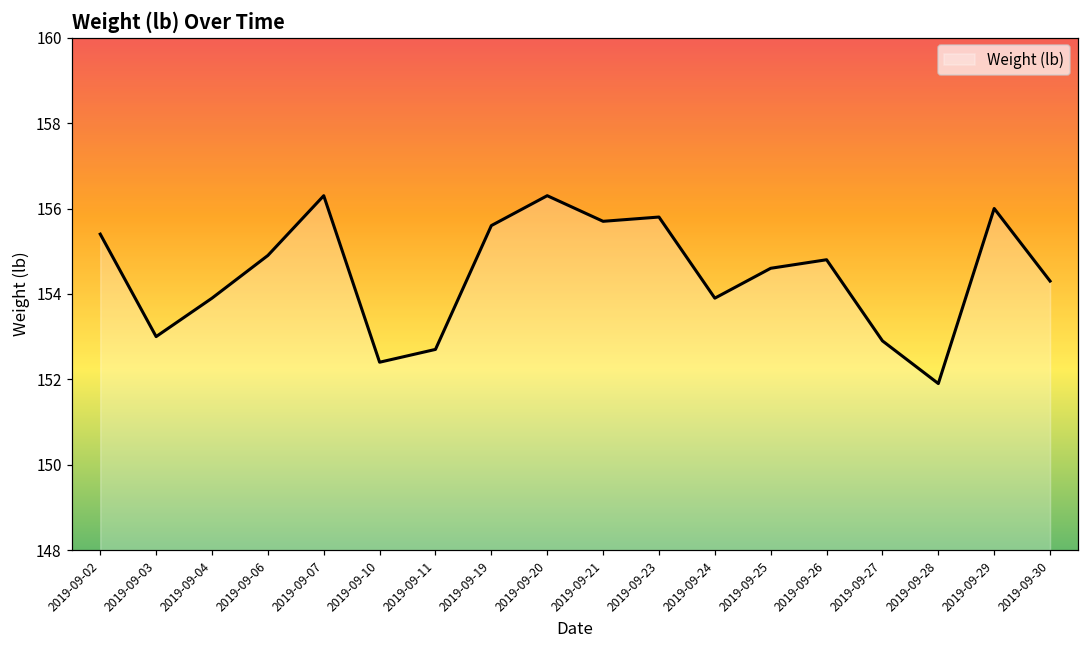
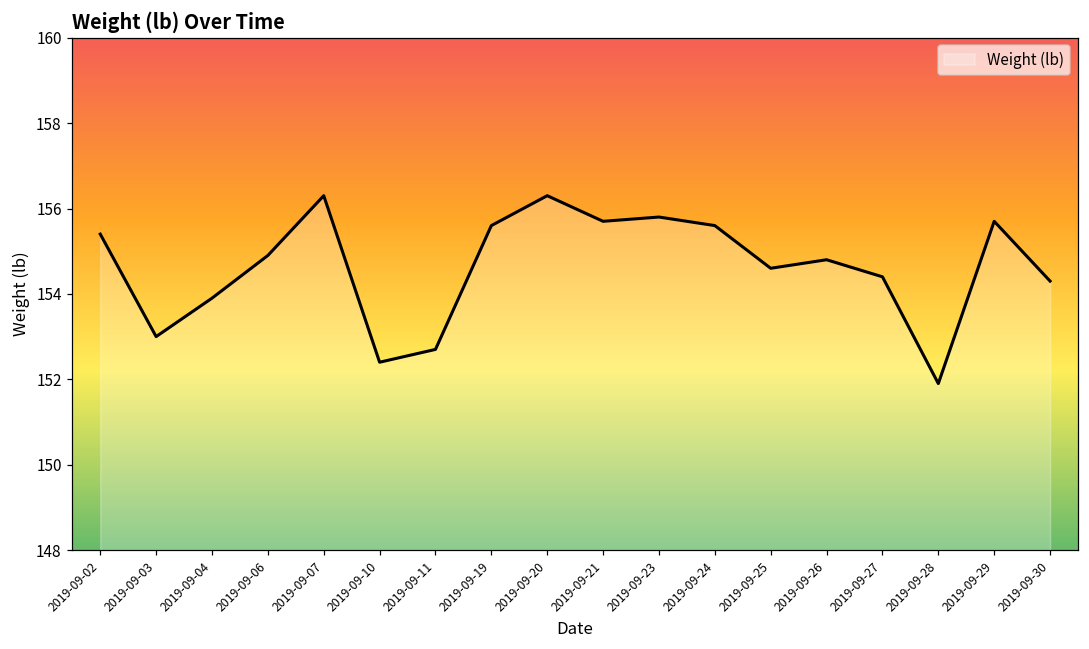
  {
    "2019-09-02": 155.4,
    "2019-09-03": 153.0,
    "2019-09-04": 153.9,
    "2019-09-06": 154.9,
    "2019-09-07": 156.3,
    "2019-09-10": 152.4,
    "2019-09-11": 152.7,
    "2019-09-19": 155.6,
    "2019-09-20": 156.3,
    "2019-09-21": 155.7,
    "2019-09-23": 155.8,
-   "2019-09-24": 153.9,
+   "2019-09-24": 155.6,
    "2019-09-25": 154.6,
    "2019-09-26": 154.8,
-   "2019-09-27": 152.9,
+   "2019-09-27": 154.4,
    "2019-09-28": 151.9,
-   "2019-09-29": 156.0,
+   "2019-09-29": 155.7,
    "2019-09-30": 154.3
  }
